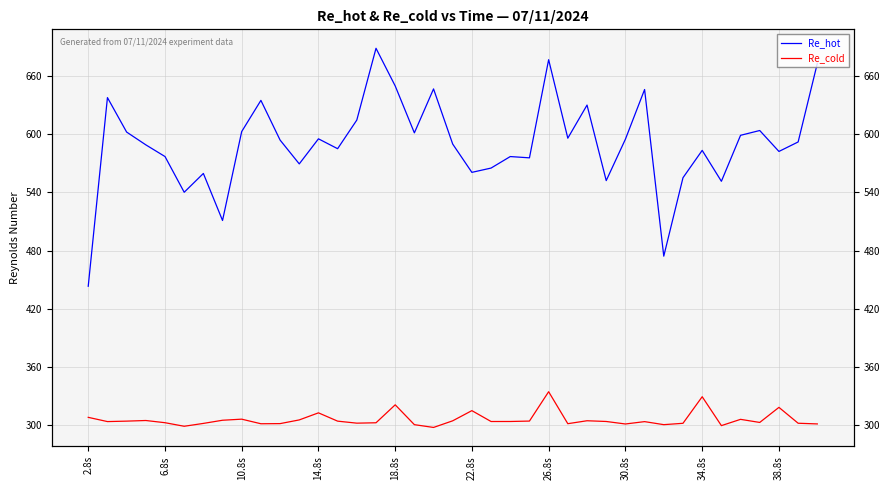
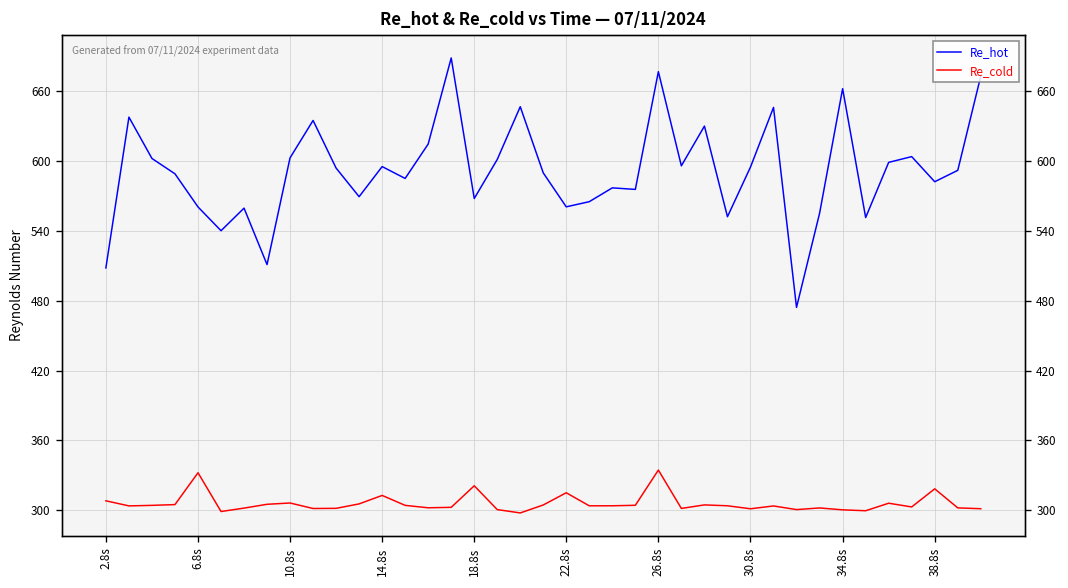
  {
    "Re_hot": {
-     "2.8s": 440,
-     "6.8s": 580,
+     "2.8s": 510,
+     "6.8s": 560,
      "10.8s": 600,
      "14.8s": 600,
-     "18.8s": 650,
+     "18.8s": 570,
      "22.8s": 560,
      "26.8s": 680,
      "30.8s": 590,
-     "34.8s": 580,
+     "34.8s": 660,
      "38.8s": 580
    },
    "Re_cold": {
      "2.8s": 310,
-     "6.8s": 300,
+     "6.8s": 330,
      "10.8s": 310,
      "14.8s": 310,
      "18.8s": 320,
      "22.8s": 320,
      "26.8s": 330,
      "30.8s": 300,
-     "34.8s": 330,
+     "34.8s": 300,
      "38.8s": 320
    }
  }
